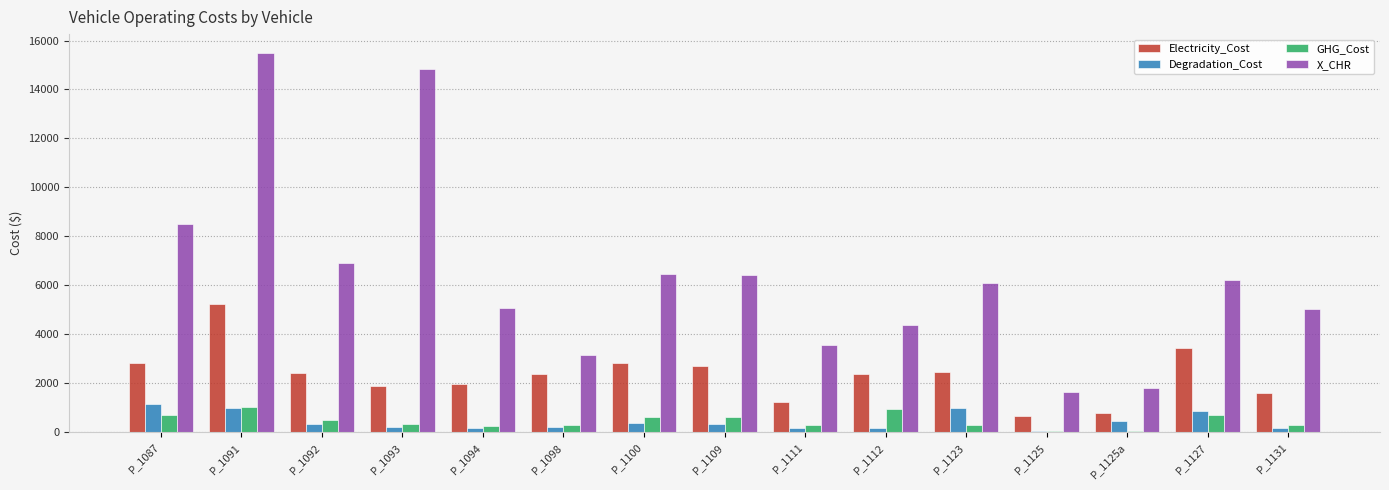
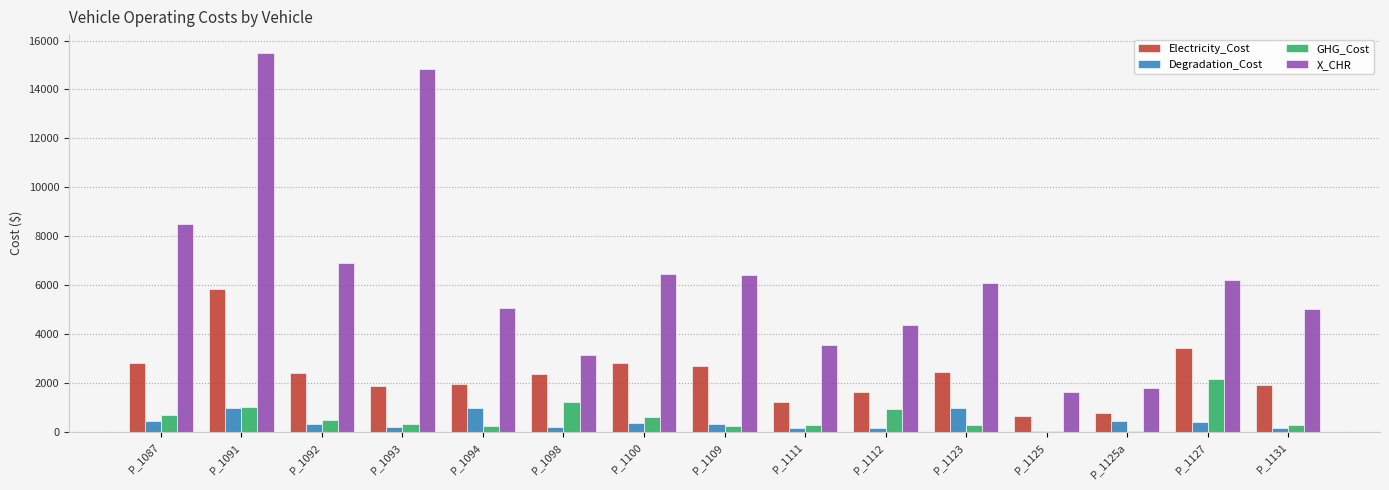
  {
    "Electricity_Cost": {
      "P_1087": 2800,
-     "P_1091": 5200,
+     "P_1091": 5900,
      "P_1092": 2400,
      "P_1093": 1900,
      "P_1094": 2000,
      "P_1098": 2400,
      "P_1100": 2800,
      "P_1109": 2700,
      "P_1111": 1200,
-     "P_1112": 2400,
+     "P_1112": 1600,
      "P_1123": 2500,
      "P_1125": 600,
      "P_1125a": 800,
      "P_1127": 3400,
-     "P_1131": 1600
+     "P_1131": 1900
    },
    "Degradation_Cost": {
-     "P_1087": 1100,
+     "P_1087": 500,
      "P_1091": 1000,
      "P_1092": 300,
      "P_1093": 200,
-     "P_1094": 100,
+     "P_1094": 1000,
      "P_1098": 200,
      "P_1100": 400,
      "P_1109": 300,
      "P_1111": 200,
      "P_1112": 200,
      "P_1123": 1000,
      "P_1125a": 400,
-     "P_1127": 900,
+     "P_1127": 400,
      "P_1131": 200
    },
    "GHG_Cost": {
      "P_1087": 700,
      "P_1091": 1000,
      "P_1092": 500,
      "P_1093": 300,
      "P_1094": 300,
-     "P_1098": 300,
+     "P_1098": 1200,
      "P_1100": 600,
-     "P_1109": 600,
+     "P_1109": 300,
      "P_1111": 300,
      "P_1112": 900,
      "P_1123": 300,
-     "P_1127": 700,
+     "P_1127": 2200,
      "P_1131": 300
    },
    "X_CHR": {
      "P_1087": 8500,
      "P_1091": 15500,
      "P_1092": 6900,
      "P_1093": 14800,
      "P_1094": 5100,
      "P_1098": 3100,
      "P_1100": 6500,
      "P_1109": 6400,
      "P_1111": 3600,
      "P_1112": 4400,
      "P_1123": 6100,
      "P_1125": 1600,
      "P_1125a": 1800,
      "P_1127": 6200,
      "P_1131": 5000
    }
  }
